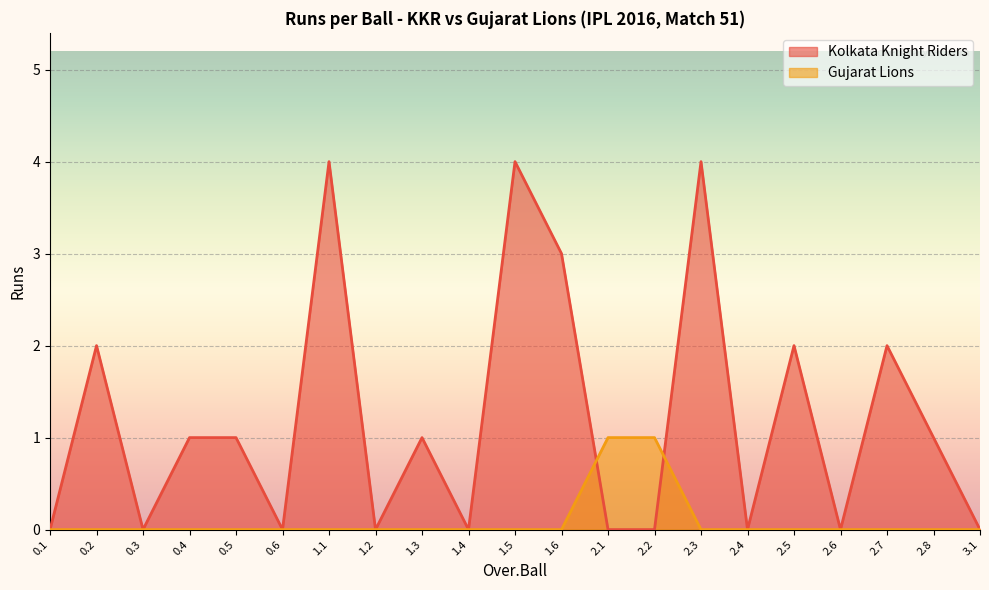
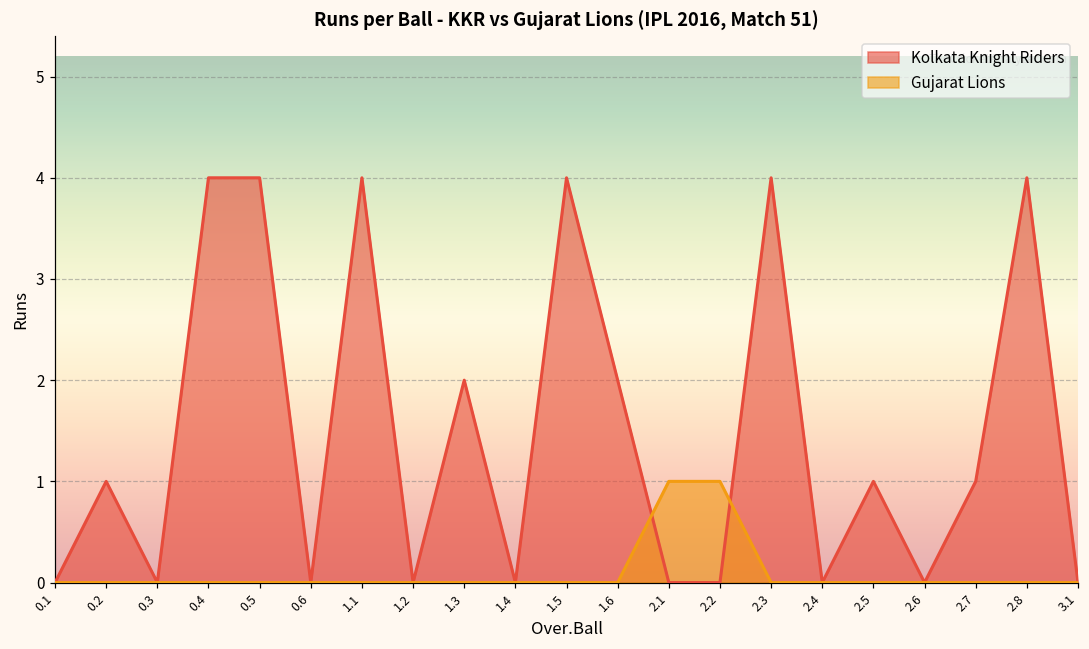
  {
    "Kolkata Knight Riders": {
-     "0.2": 2,
-     "0.4": 1,
-     "0.5": 1,
+     "0.2": 1,
+     "0.4": 4,
+     "0.5": 4,
      "1.1": 4,
-     "1.3": 1,
+     "1.3": 2,
      "1.5": 4,
-     "1.6": 3,
+     "1.6": 2,
      "2.1": 0,
      "2.2": 0,
      "2.3": 4,
-     "2.5": 2,
-     "2.7": 2,
-     "2.8": 1
+     "2.5": 1,
+     "2.7": 1,
+     "2.8": 4
    },
    "Gujarat Lions": {
      "0.2": 0,
      "0.4": 0,
      "0.5": 0,
      "1.1": 0,
      "1.3": 0,
      "1.5": 0,
      "1.6": 0,
      "2.1": 1,
      "2.2": 1,
      "2.3": 0,
      "2.5": 0,
      "2.7": 0,
      "2.8": 0
    }
  }
